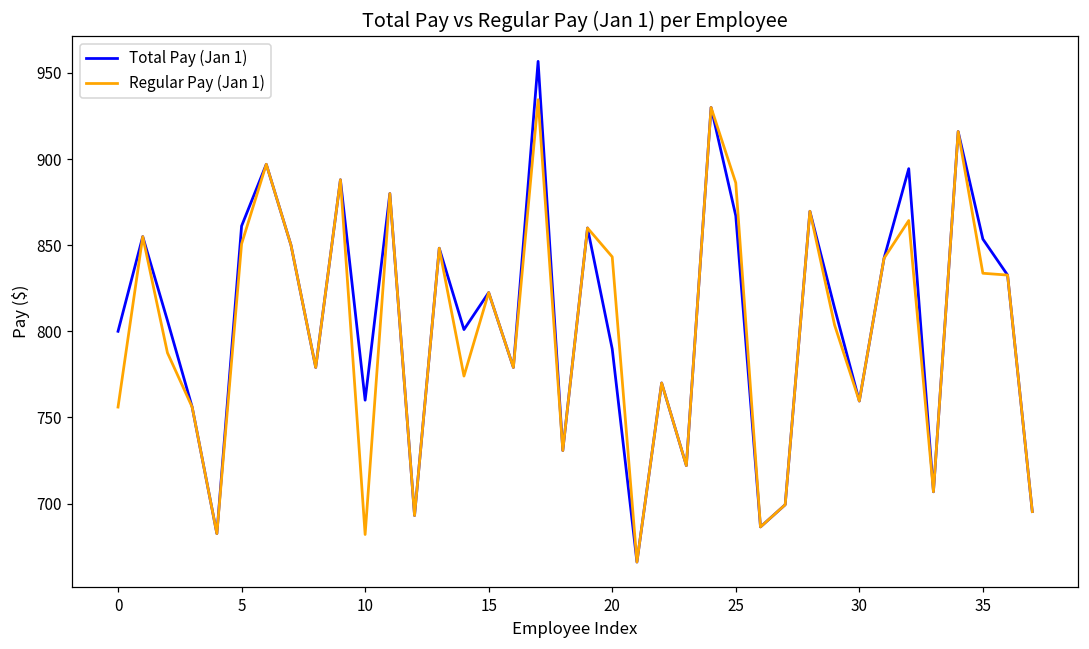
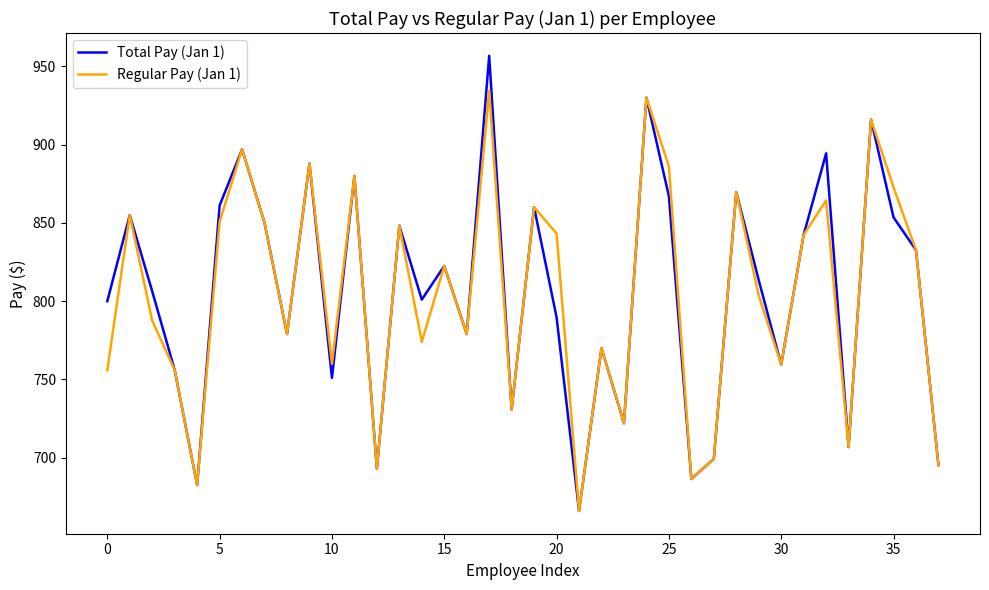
  {
    "Total Pay (Jan 1)": {
      "0": 800,
      "5": 861,
-     "10": 760,
+     "10": 751,
      "20": 790,
      "25": 867,
      "35": 854
    },
    "Regular Pay (Jan 1)": {
      "0": 756,
      "5": 851,
-     "10": 682,
+     "10": 760,
      "20": 843,
      "25": 886,
-     "35": 834
+     "35": 873
    }
  }
